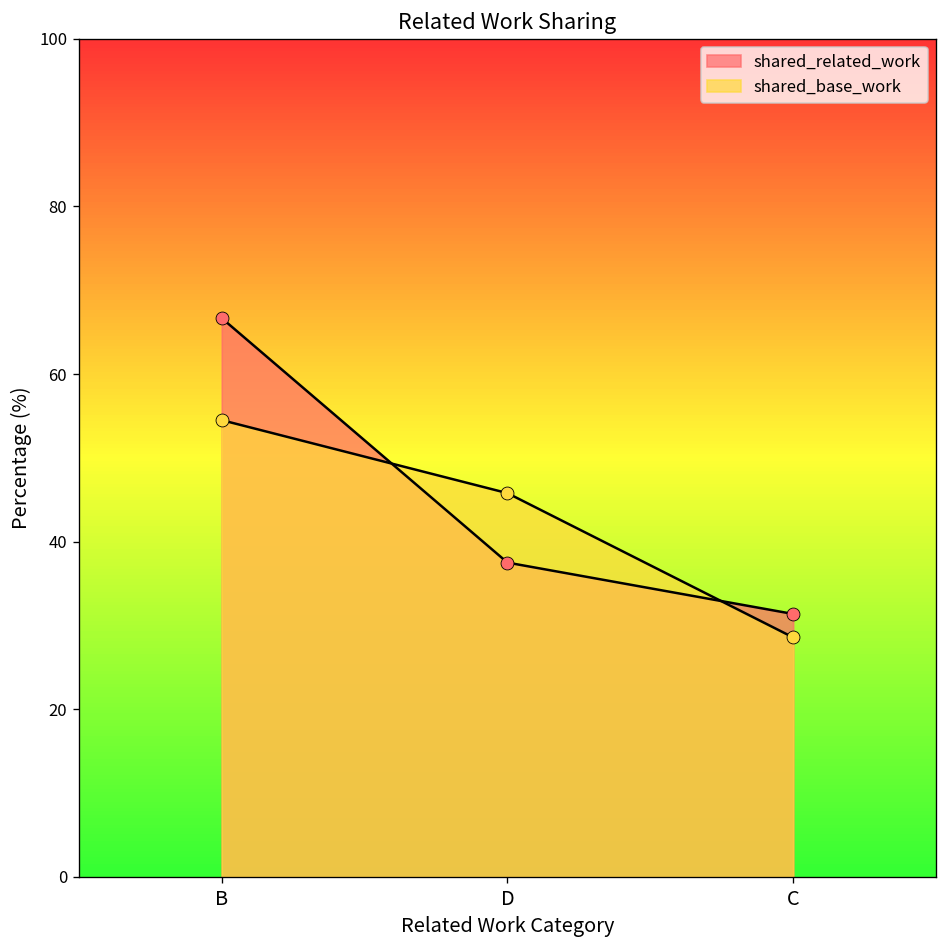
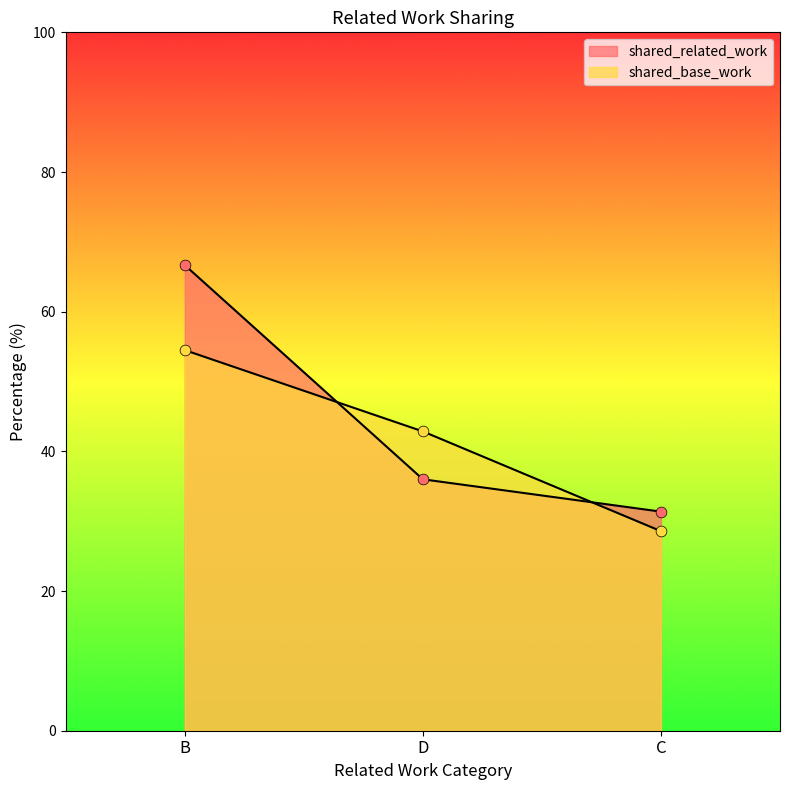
  {
    "shared_related_work": {
      "B": 67,
-     "D": 38,
+     "D": 36,
      "C": 31
    },
    "shared_base_work": {
      "B": 54,
-     "D": 46,
+     "D": 43,
      "C": 29
    }
  }
